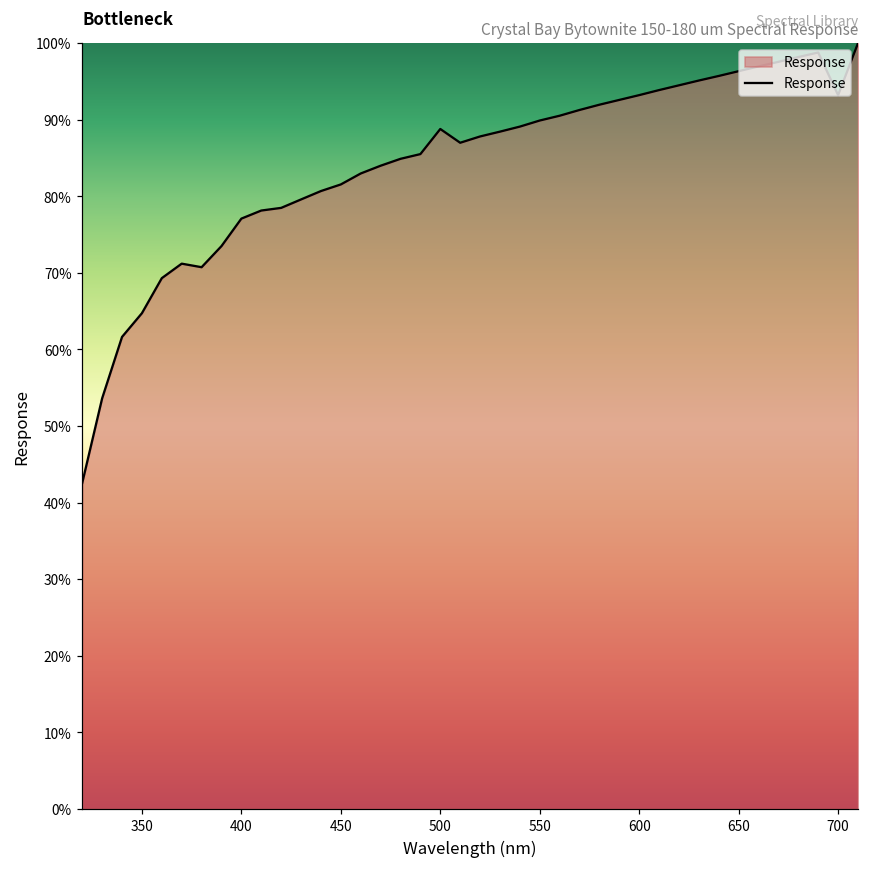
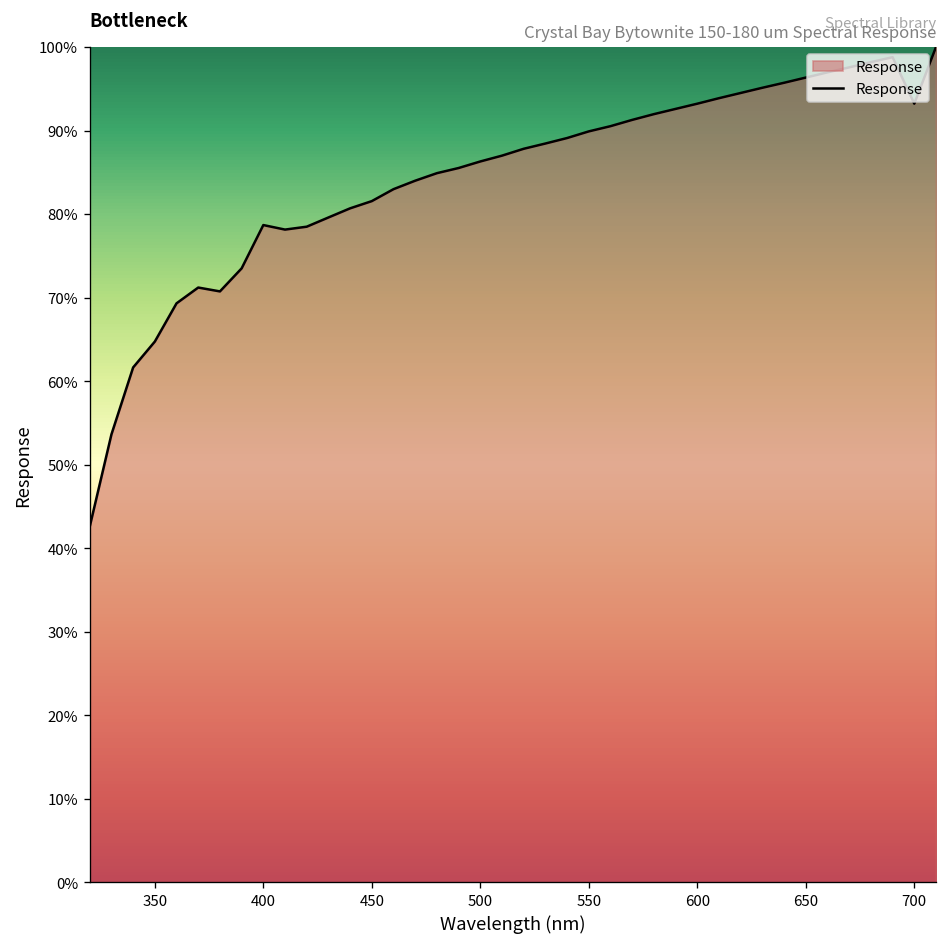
  {
    "350": "65%",
-   "400": "77%",
+   "400": "79%",
    "450": "82%",
-   "500": "89%",
+   "500": "86%",
    "550": "90%",
    "600": "93%",
    "650": "96%"
  }
